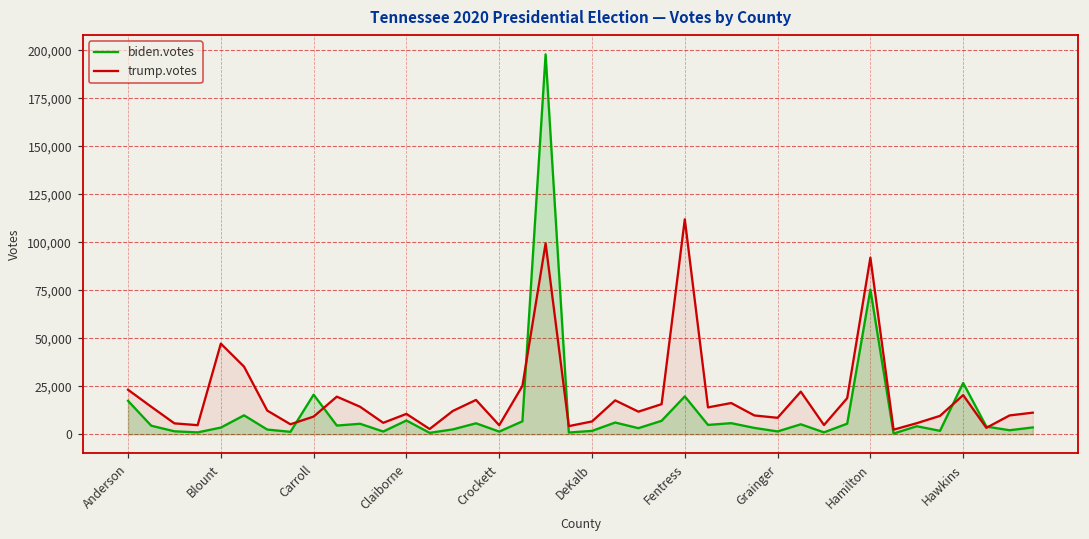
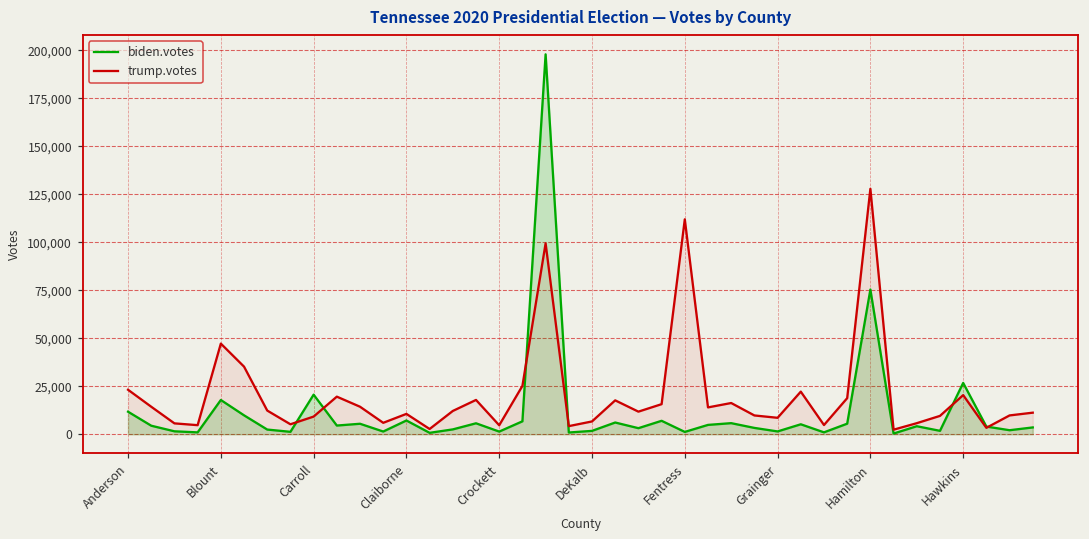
  {
    "biden.votes": {
-     "Anderson": "17,000",
-     "Blount": "3,000",
+     "Anderson": "12,000",
+     "Blount": "18,000",
      "Carroll": "21,000",
      "Claiborne": "7,000",
      "Crockett": "1,000",
      "DeKalb": "2,000",
-     "Fentress": "20,000",
+     "Fentress": "1,000",
      "Grainger": "1,000",
      "Hamilton": "75,000",
      "Hawkins": "27,000"
    },
    "trump.votes": {
      "Anderson": "23,000",
      "Blount": "47,000",
      "Carroll": "9,000",
      "Claiborne": "11,000",
      "Crockett": "5,000",
      "DeKalb": "7,000",
      "Fentress": "112,000",
      "Grainger": "9,000",
-     "Hamilton": "92,000",
+     "Hamilton": "128,000",
      "Hawkins": "20,000"
    }
  }
